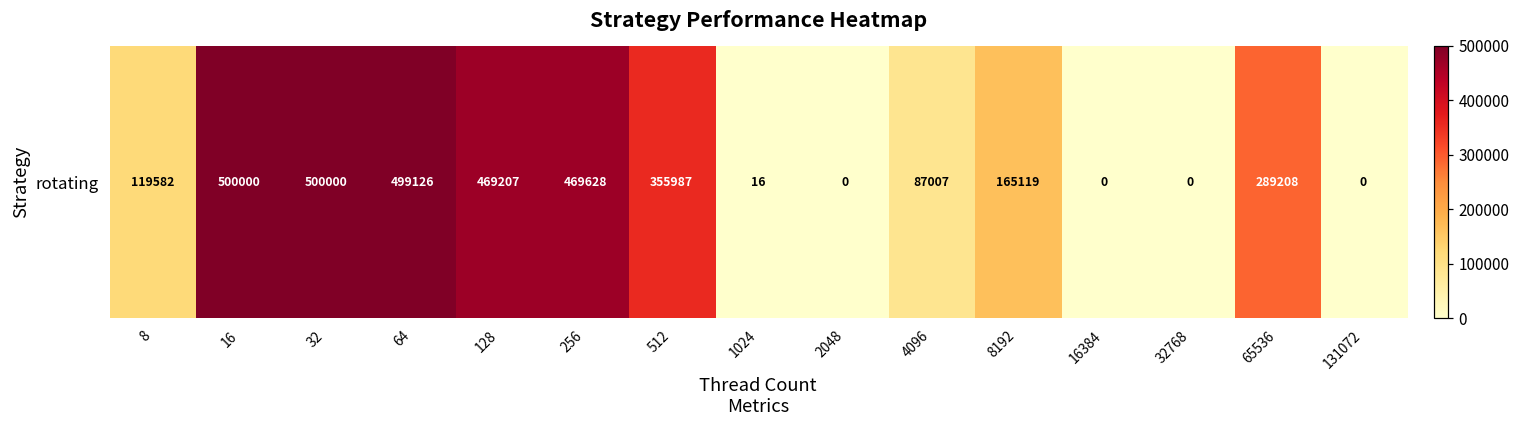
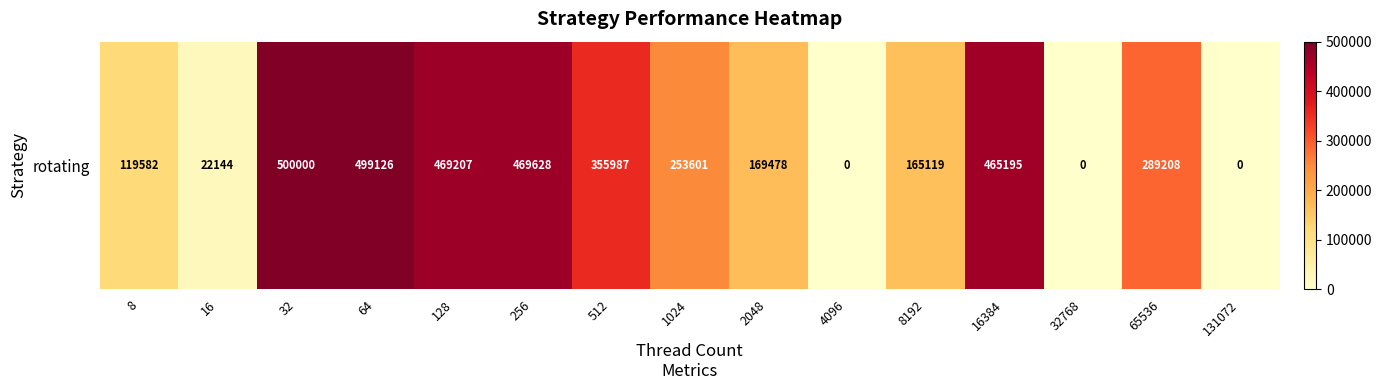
  {
    "rotating": {
      "8": 119582,
-     "16": 500000,
+     "16": 22144,
      "32": 500000,
      "64": 499126,
      "128": 469207,
      "256": 469628,
      "512": 355987,
-     "1024": 16,
-     "2048": 0,
-     "4096": 87007,
+     "1024": 253601,
+     "2048": 169478,
+     "4096": 0,
      "8192": 165119,
-     "16384": 0,
+     "16384": 465195,
      "32768": 0,
      "65536": 289208,
      "131072": 0
    }
  }
